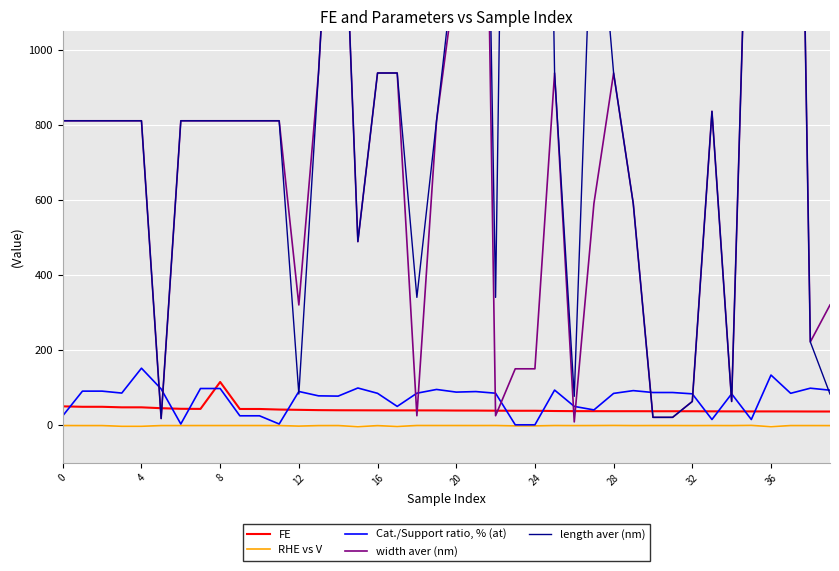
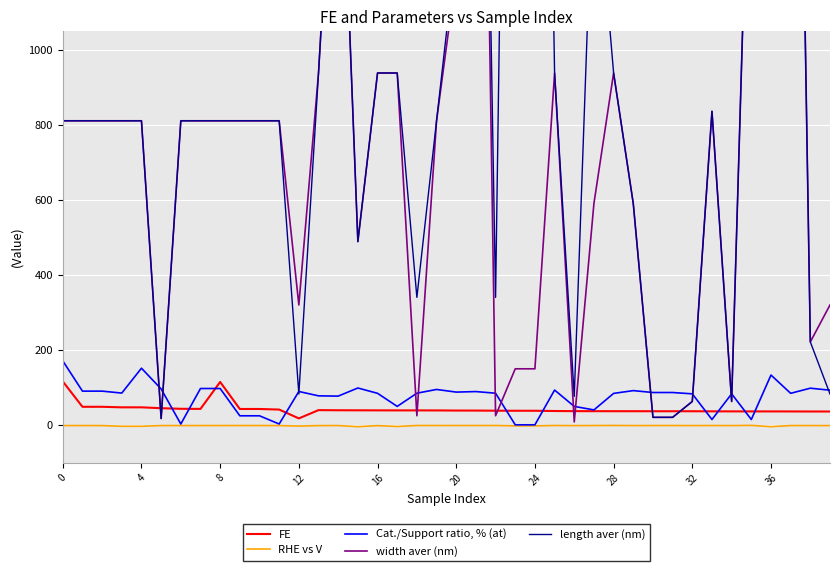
  {
    "FE": {
-     "0": 50,
+     "0": 120,
      "4": 50,
      "8": 110,
-     "12": 40,
+     "12": 20,
      "16": 40,
      "20": 40,
      "24": 40,
      "28": 40,
      "32": 40,
      "36": 40
    },
    "RHE vs V": {
      "0": 0,
      "4": 0,
      "8": 0,
      "12": 0,
      "16": 0,
      "20": 0,
      "28": 0,
      "32": 0,
      "36": 0
    },
    "Cat./Support ratio, % (at)": {
-     "0": 20,
+     "0": 170,
      "4": 150,
      "8": 100,
      "12": 90,
      "16": 80,
      "20": 90,
      "28": 80,
      "32": 80,
      "36": 130
    },
    "width aver (nm)": {
      "12": 320,
      "24": 150
    },
    "length aver (nm)": {
      "12": 80
    }
  }
